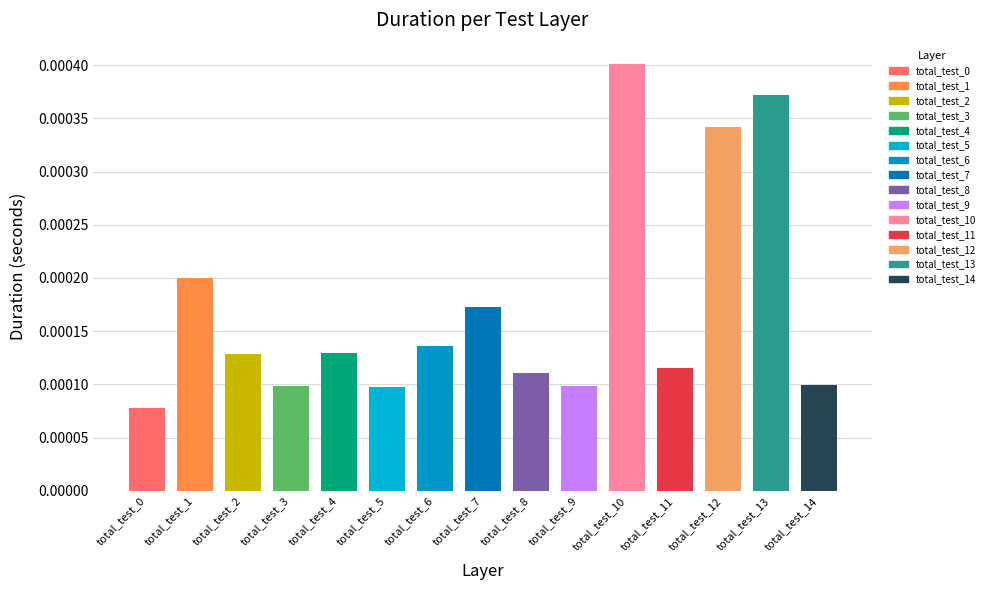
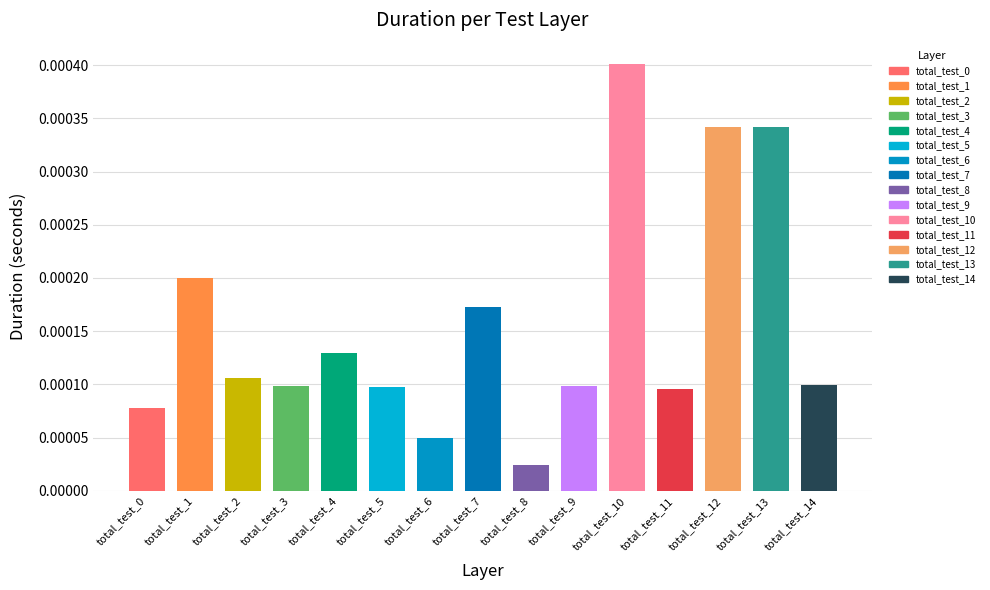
  {
    "total_test_0": 0.000078,
    "total_test_1": 0.000200,
-   "total_test_2": 0.000128,
+   "total_test_2": 0.000106,
    "total_test_3": 0.000099,
    "total_test_4": 0.000130,
    "total_test_5": 0.000097,
-   "total_test_6": 0.000137,
+   "total_test_6": 0.000050,
    "total_test_7": 0.000173,
-   "total_test_8": 0.000111,
+   "total_test_8": 0.000024,
    "total_test_9": 0.000099,
    "total_test_10": 0.000401,
-   "total_test_11": 0.000115,
+   "total_test_11": 0.000095,
    "total_test_12": 0.000342,
-   "total_test_13": 0.000372,
+   "total_test_13": 0.000342,
    "total_test_14": 0.000099
  }
